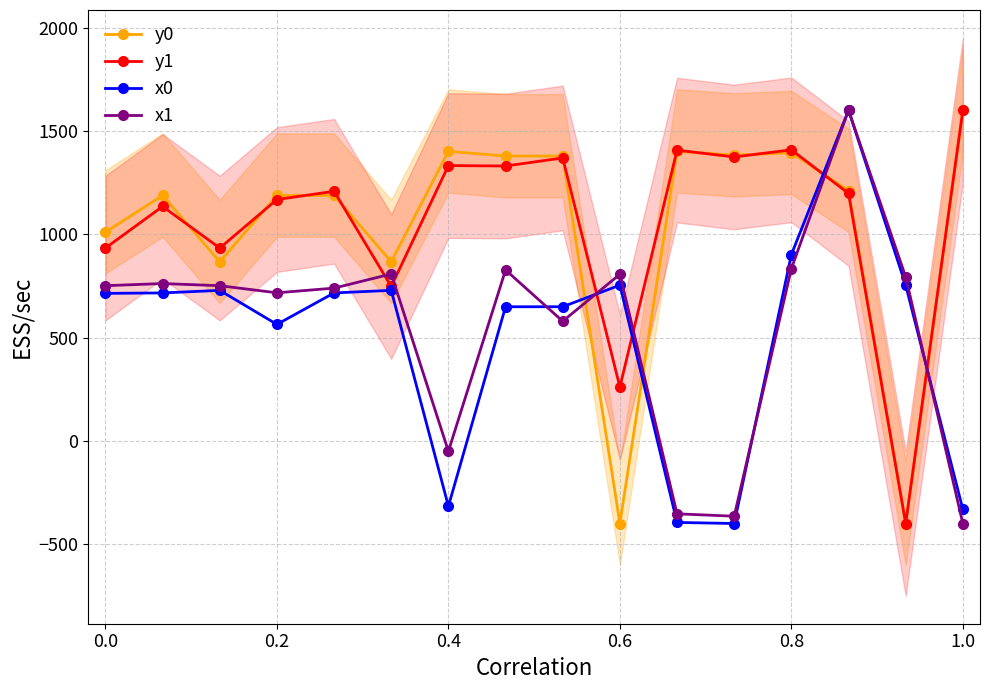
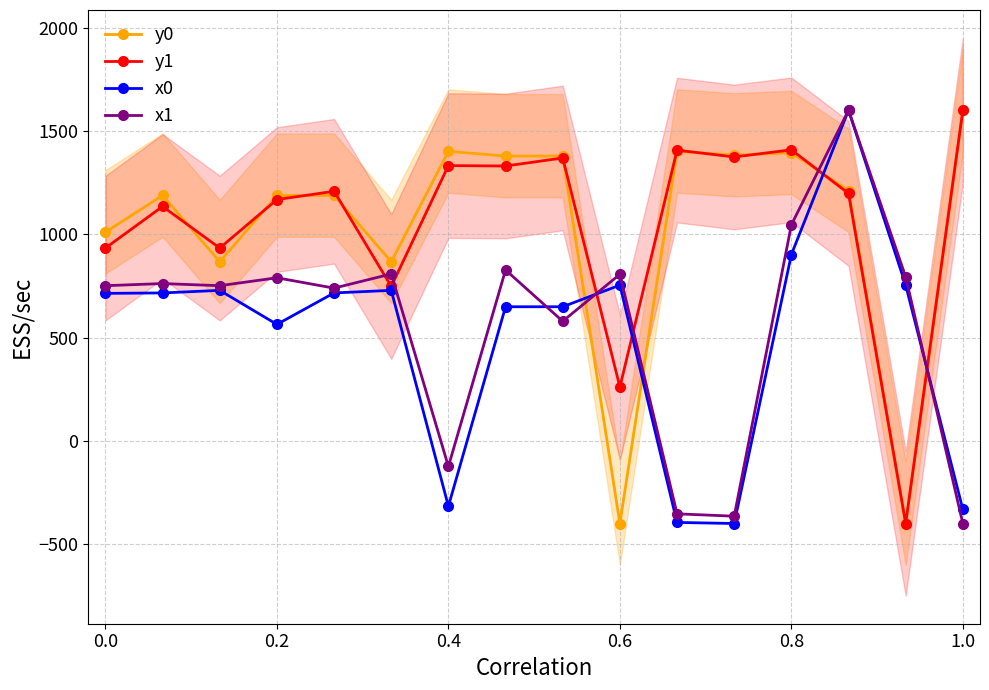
  {
    "x0": {
      "0.0": 710,
      "0.2": 560,
      "0.4": -320,
      "0.6": 750,
      "0.8": 900,
      "1.0": -330
    },
    "x1": {
      "0.0": 750,
-     "0.2": 720,
-     "0.4": -50,
+     "0.2": 790,
+     "0.4": -120,
      "0.6": 810,
-     "0.8": 830,
+     "0.8": 1050,
      "1.0": -400
    }
  }
